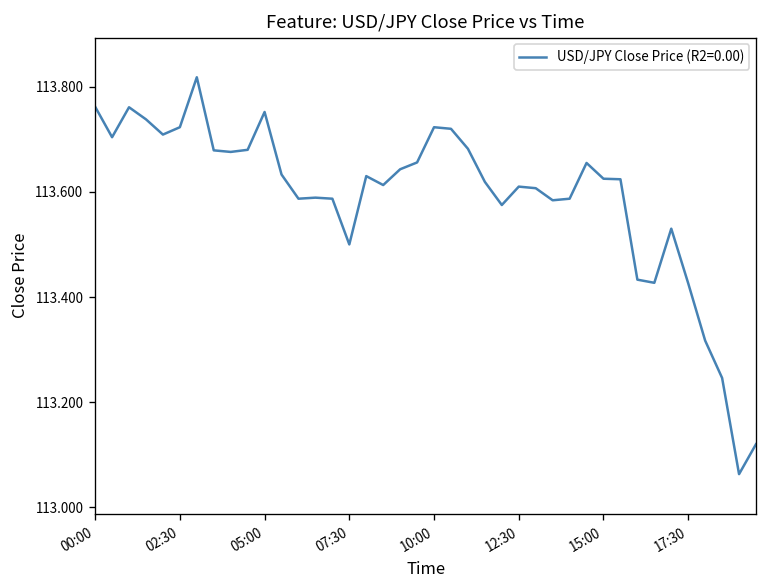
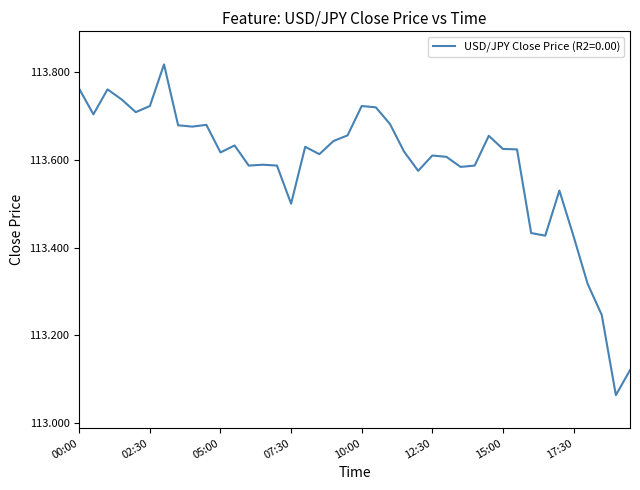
  {
    "00:00": 113.76,
    "02:30": 113.72,
-   "05:00": 113.75,
+   "05:00": 113.62,
    "07:30": 113.50,
    "10:00": 113.72,
    "12:30": 113.61,
    "15:00": 113.63,
    "17:30": 113.43
  }
